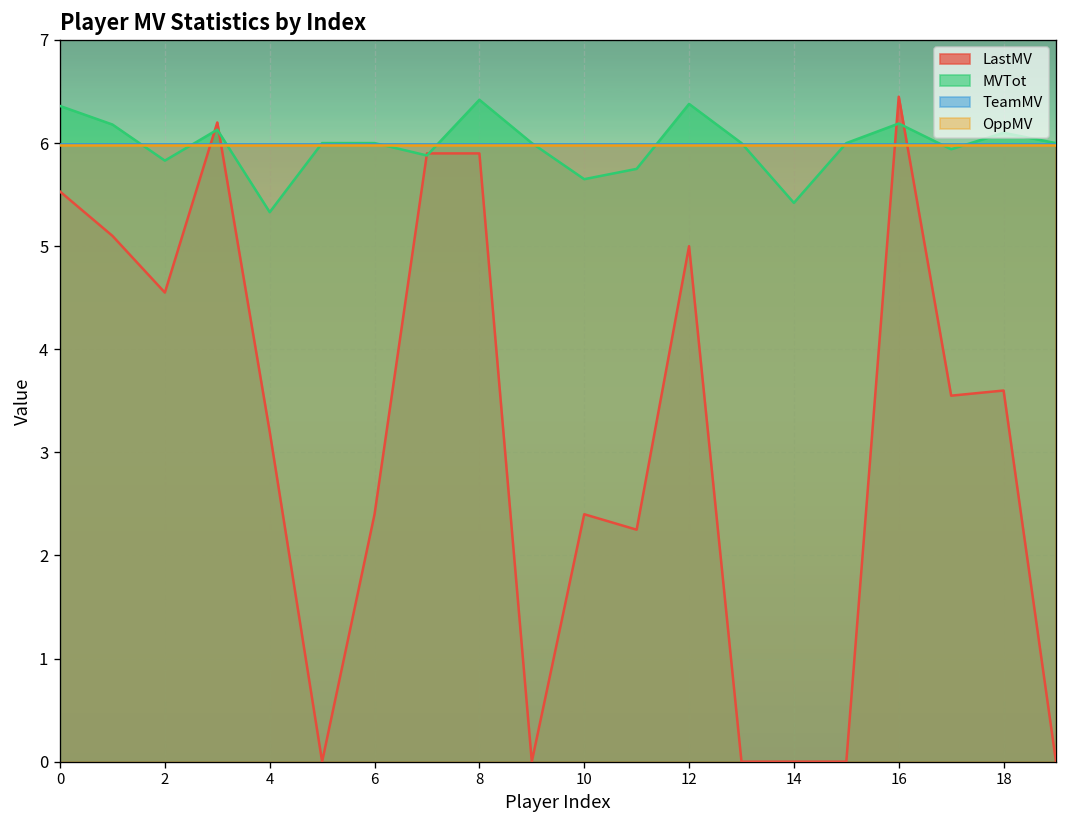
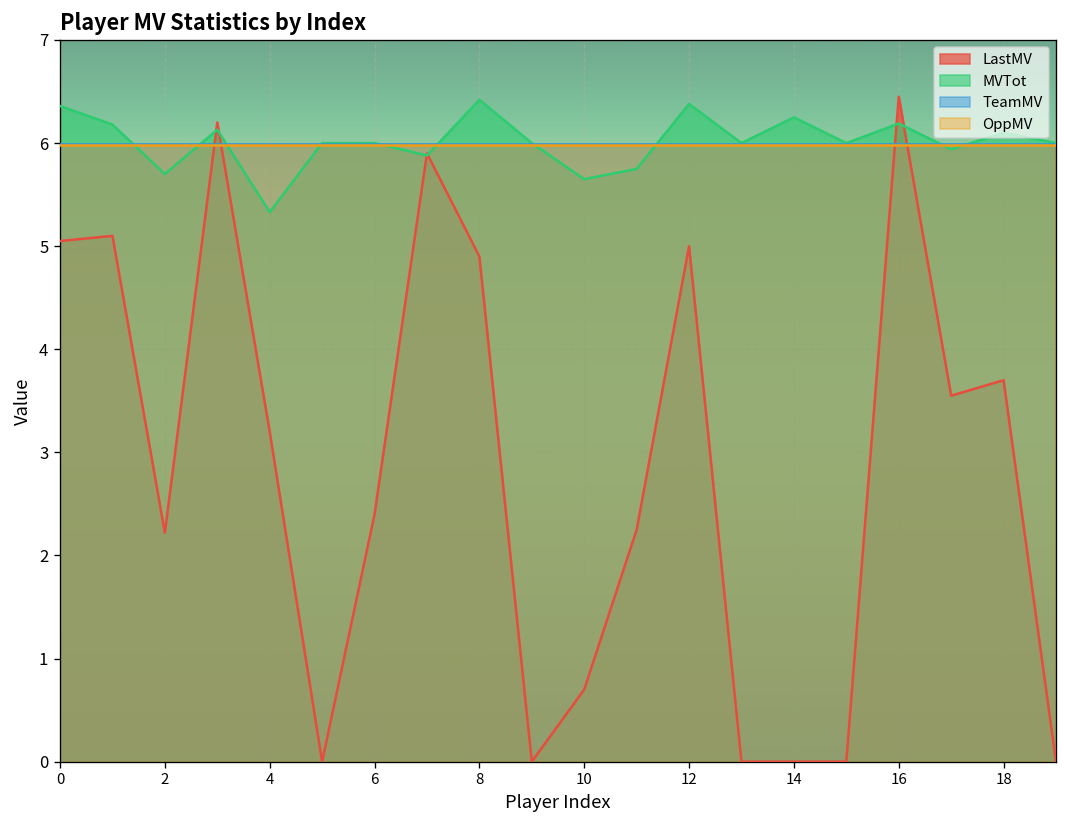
  {
    "LastMV": {
-     "0": 5.5,
-     "2": 4.6,
+     "0": 5.1,
+     "2": 2.2,
      "4": 3.2,
      "6": 2.4,
-     "8": 5.9,
-     "10": 2.4,
+     "8": 4.9,
+     "10": 0.7,
      "12": 5.0,
      "14": 0.0,
      "16": 6.5,
-     "18": 3.6
+     "18": 3.7
    },
    "MVTot": {
      "0": 6.4,
-     "2": 5.8,
+     "2": 5.7,
      "4": 5.3,
      "8": 6.4,
      "10": 5.7,
      "12": 6.4,
-     "14": 5.4,
+     "14": 6.3,
      "16": 6.2
    }
  }
